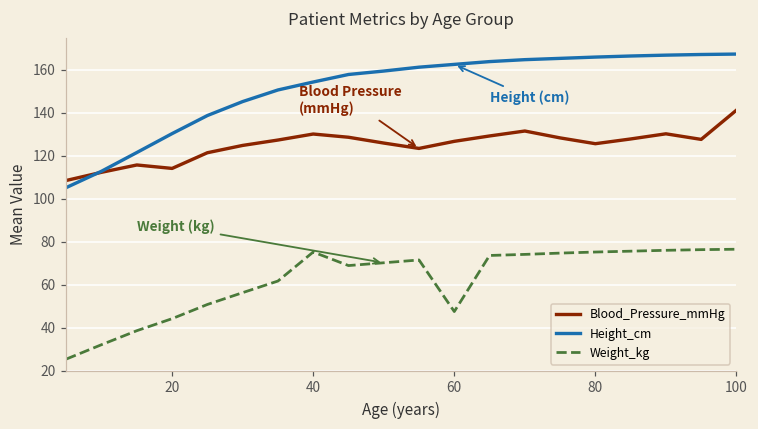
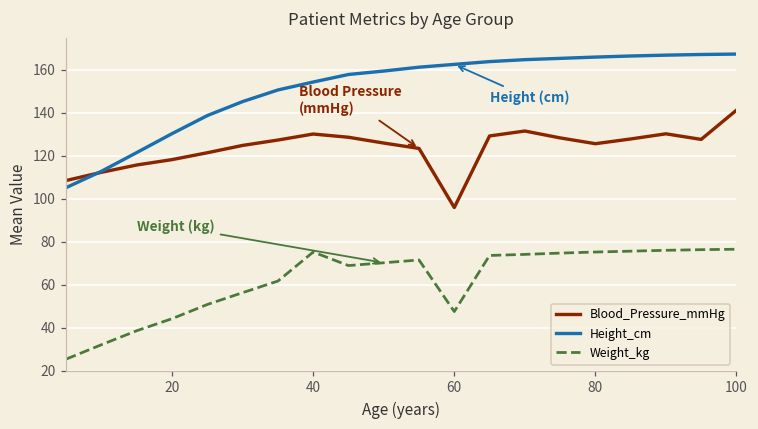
  {
    "Blood_Pressure_mmHg": {
-     "20": 114,
+     "20": 118,
      "40": 130,
-     "60": 127,
+     "60": 96,
      "80": 126,
      "100": 141
    },
    "Height_cm": {
      "20": 130,
      "40": 154,
      "60": 163,
      "80": 166,
      "100": 167
    },
    "Weight_kg": {
      "20": 44,
      "40": 75,
      "60": 48,
      "80": 75,
      "100": 77
    }
  }
